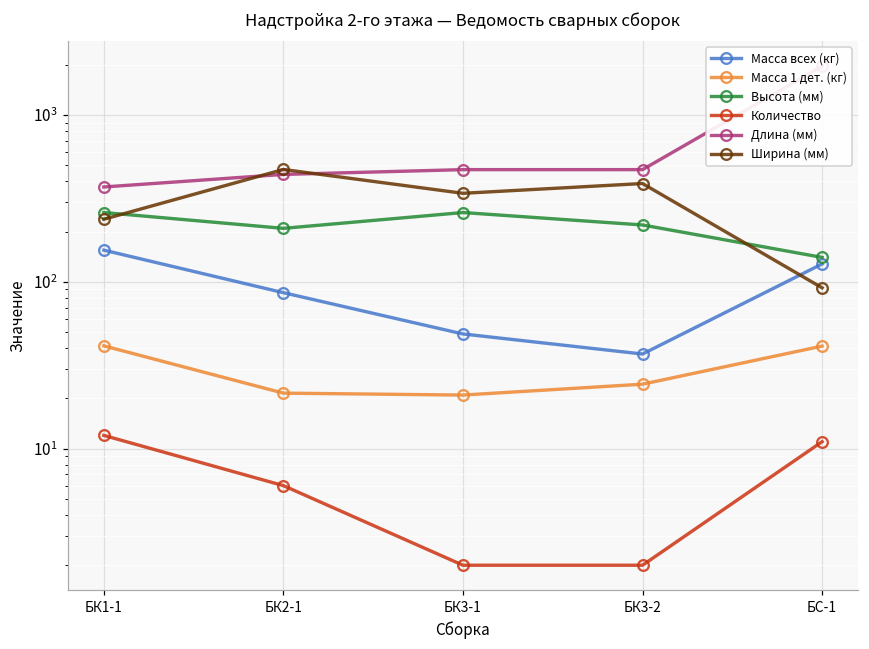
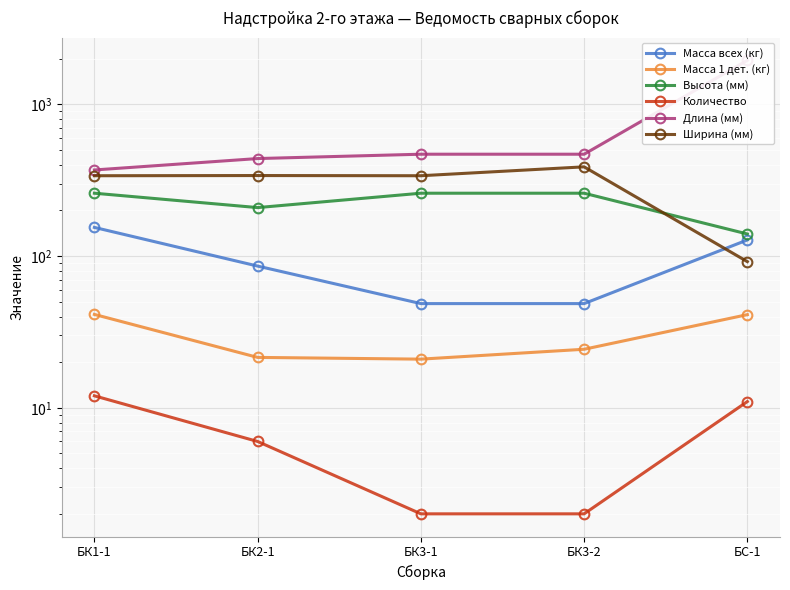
  {
    "Масса всех (кг)": {
      "БК1-1": 150,
      "БК2-1": 90,
      "БК3-1": 49,
-     "БК3-2": 37,
+     "БК3-2": 49,
      "БС-1": 130
    },
    "Масса 1 дет. (кг)": {
      "БК1-1": 41,
      "БК2-1": 22,
      "БК3-1": 21,
      "БК3-2": 24,
      "БС-1": 41
    },
    "Высота (мм)": {
      "БК1-1": 260,
      "БК2-1": 210,
      "БК3-1": 260,
-     "БК3-2": 220,
+     "БК3-2": 260,
      "БС-1": 140
    },
    "Количество": {
      "БК1-1": 12,
      "БК2-1": 6,
      "БК3-1": 2,
      "БК3-2": 2,
      "БС-1": 11
    },
    "Длина (мм)": {
      "БК1-1": 370,
      "БК2-1": 440,
      "БК3-1": 470,
      "БК3-2": 470
    },
    "Ширина (мм)": {
-     "БК1-1": 240,
-     "БК2-1": 470,
+     "БК1-1": 340,
+     "БК2-1": 340,
      "БК3-1": 340,
      "БК3-2": 390,
      "БС-1": 90
    }
  }
